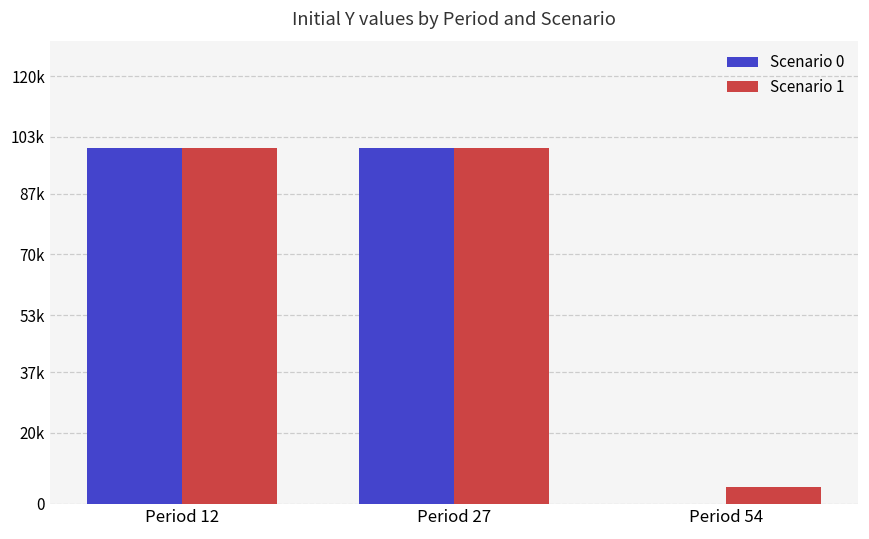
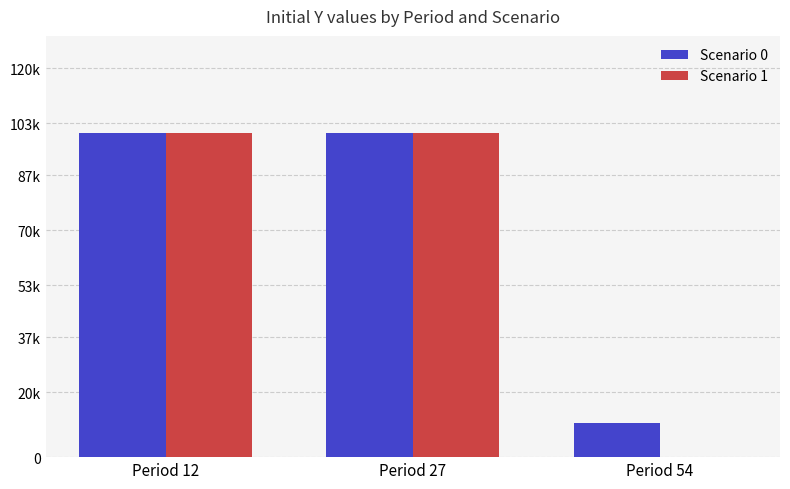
  {
    "Scenario 0": {
      "Period 12": 100000,
      "Period 27": 100000,
-     "Period 54": 0
+     "Period 54": 11000
    },
    "Scenario 1": {
      "Period 12": 100000,
      "Period 27": 100000,
-     "Period 54": 5000
+     "Period 54": 0
    }
  }
